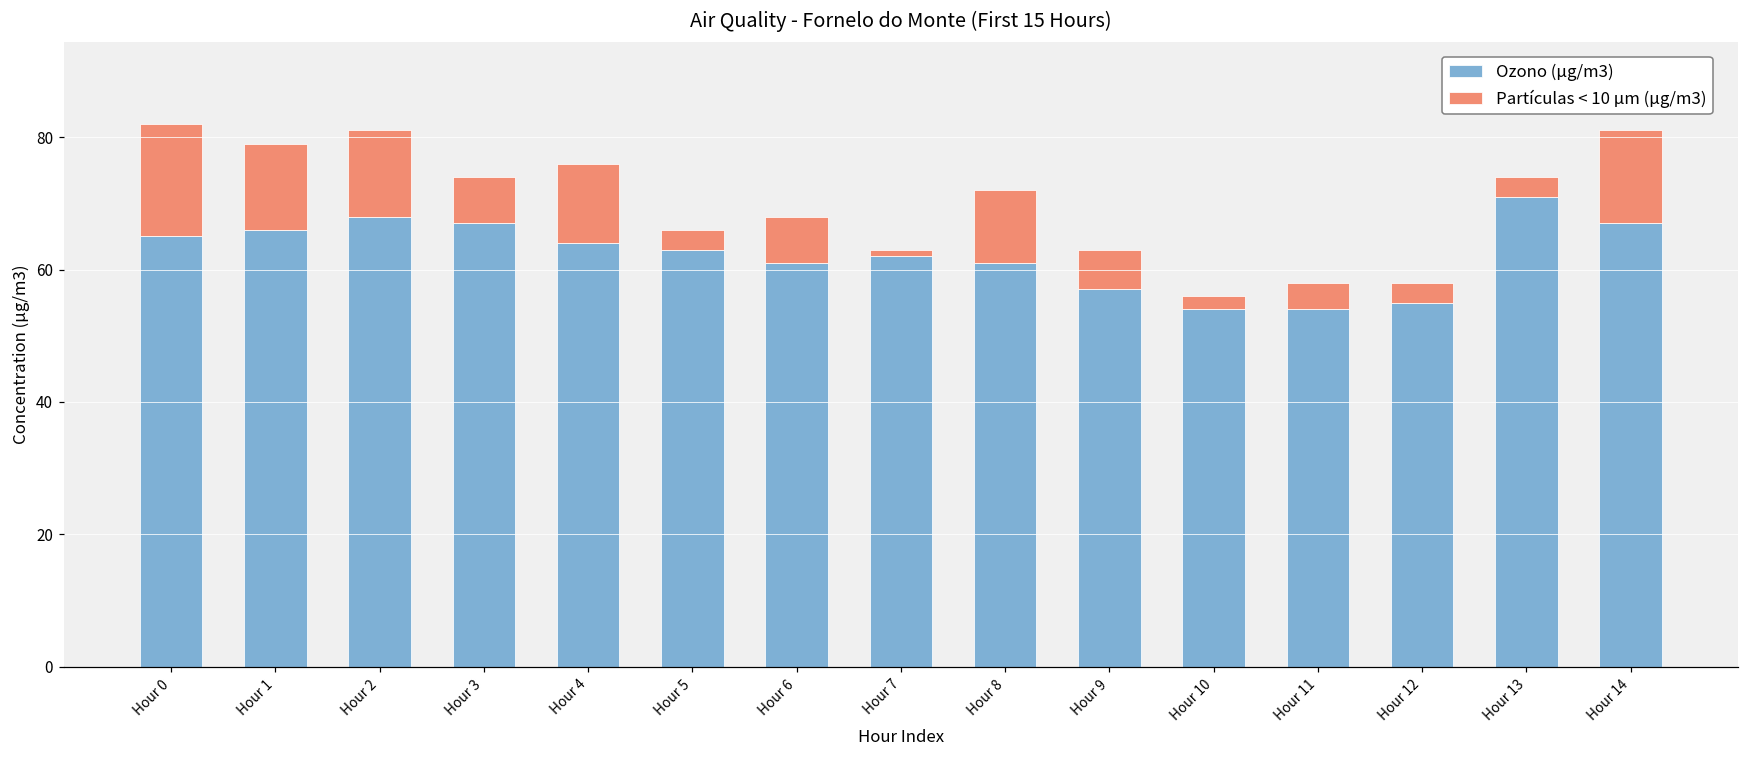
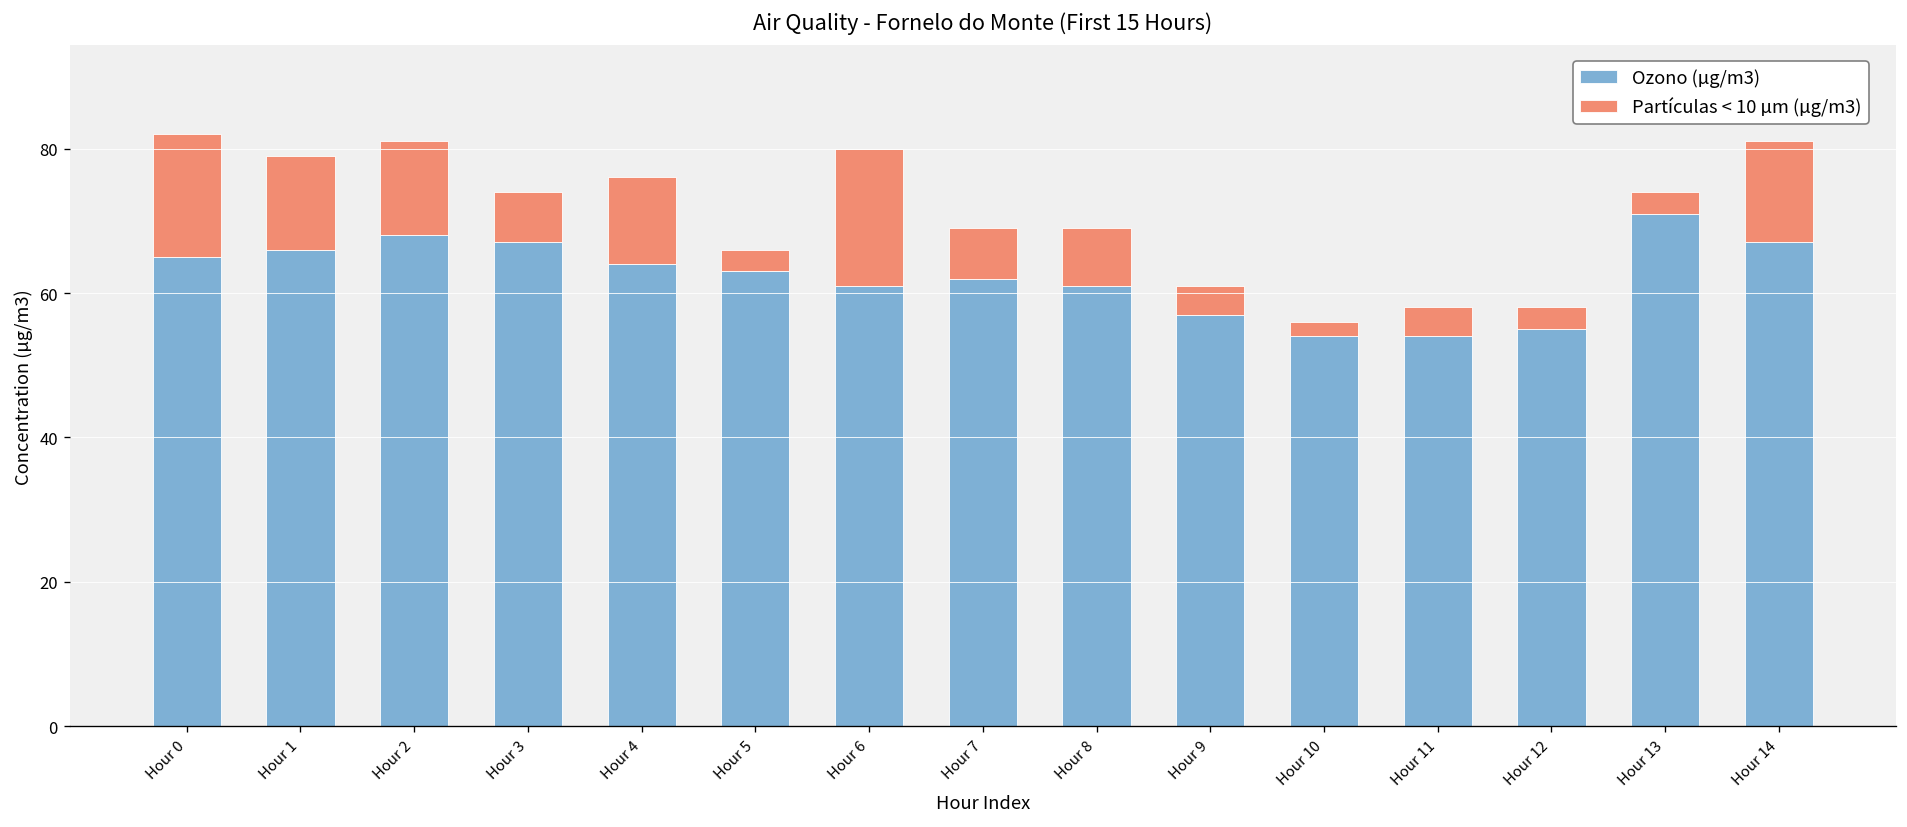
  {
    "Ozono (µg/m3)": {
      "Hour 0": 65,
      "Hour 1": 66,
      "Hour 2": 68,
      "Hour 3": 67,
      "Hour 4": 64,
      "Hour 5": 63,
      "Hour 6": 61,
      "Hour 7": 62,
      "Hour 8": 61,
      "Hour 9": 57,
      "Hour 10": 54,
      "Hour 11": 54,
      "Hour 12": 55,
      "Hour 13": 71,
      "Hour 14": 67
    },
    "Partículas < 10 µm (µg/m3)": {
      "Hour 0": 17,
      "Hour 1": 13,
      "Hour 2": 13,
      "Hour 3": 7,
      "Hour 4": 12,
      "Hour 5": 3,
-     "Hour 6": 7,
-     "Hour 7": 1,
-     "Hour 8": 11,
-     "Hour 9": 6,
+     "Hour 6": 19,
+     "Hour 7": 7,
+     "Hour 8": 8,
+     "Hour 9": 4,
      "Hour 10": 2,
      "Hour 11": 4,
      "Hour 12": 3,
      "Hour 13": 3,
      "Hour 14": 14
    }
  }
